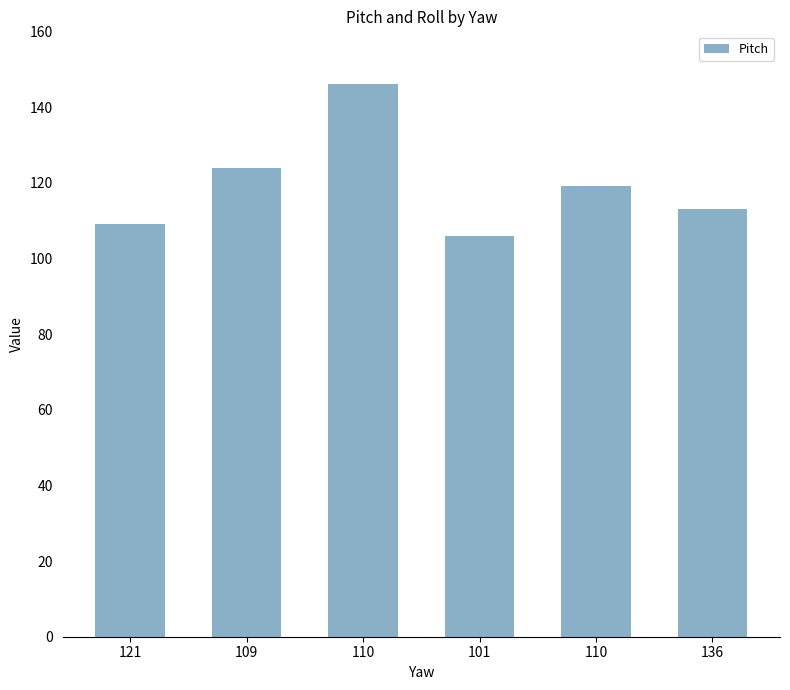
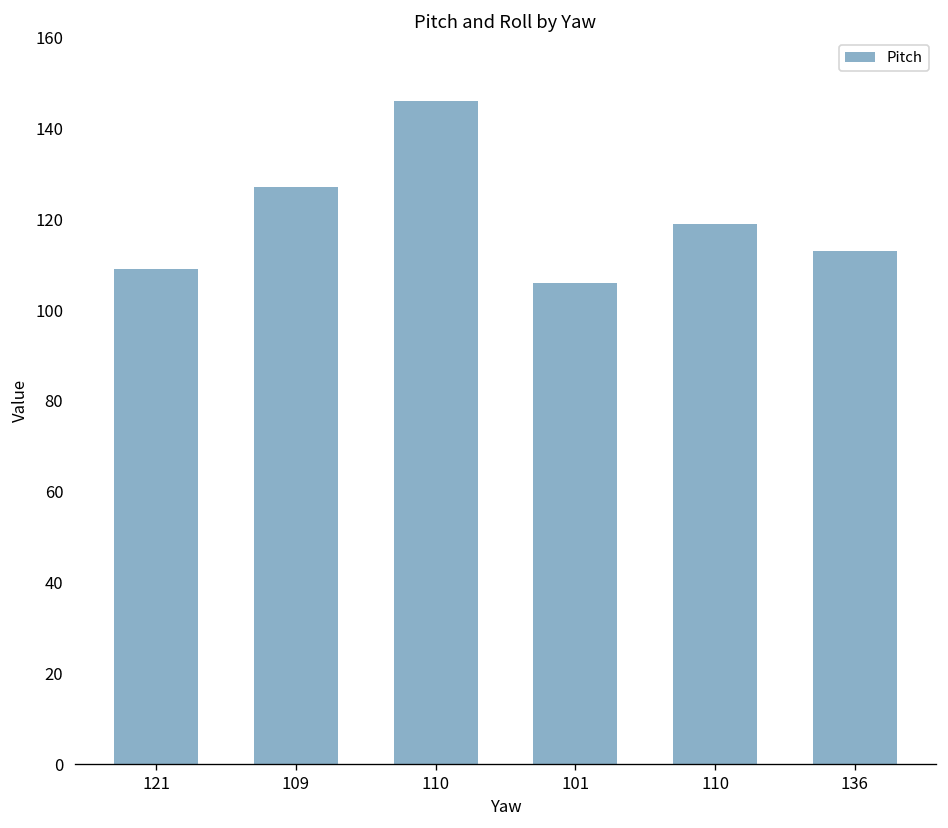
  {
    "121": 109,
-   "109": 124,
+   "109": 127,
    "101": 106,
    "136": 113
  }
